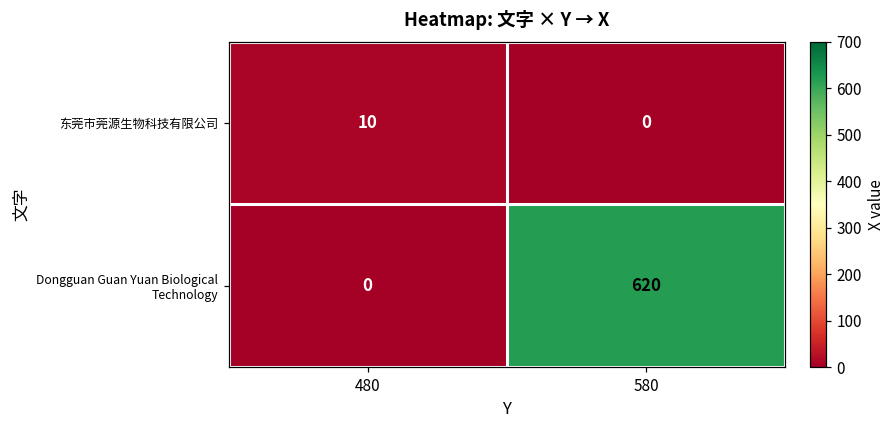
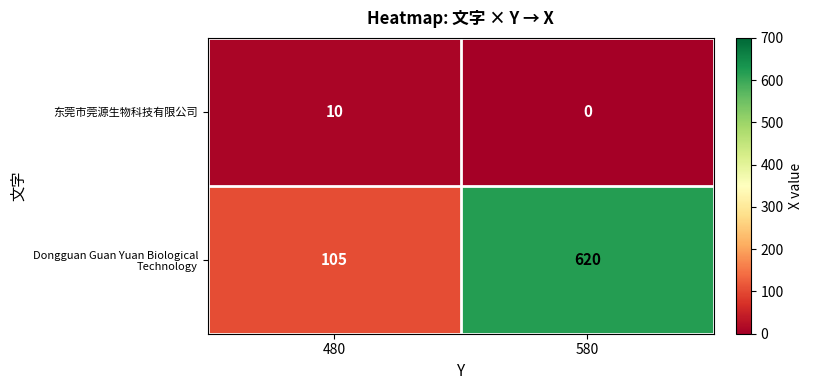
  {
    "Dongguan Guan Yuan Biological Technology": {
-     "480": 0
+     "480": 105
    }
  }
